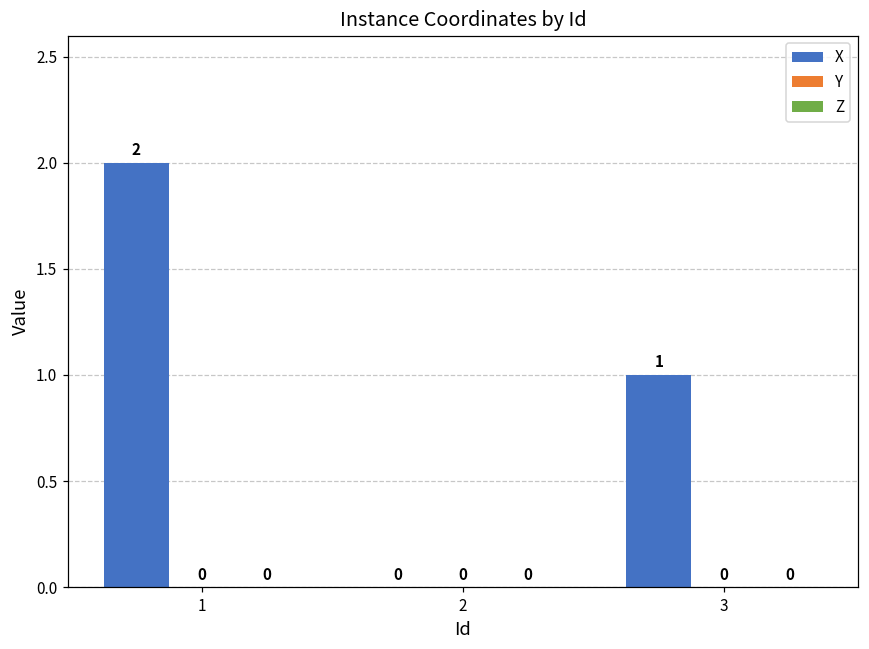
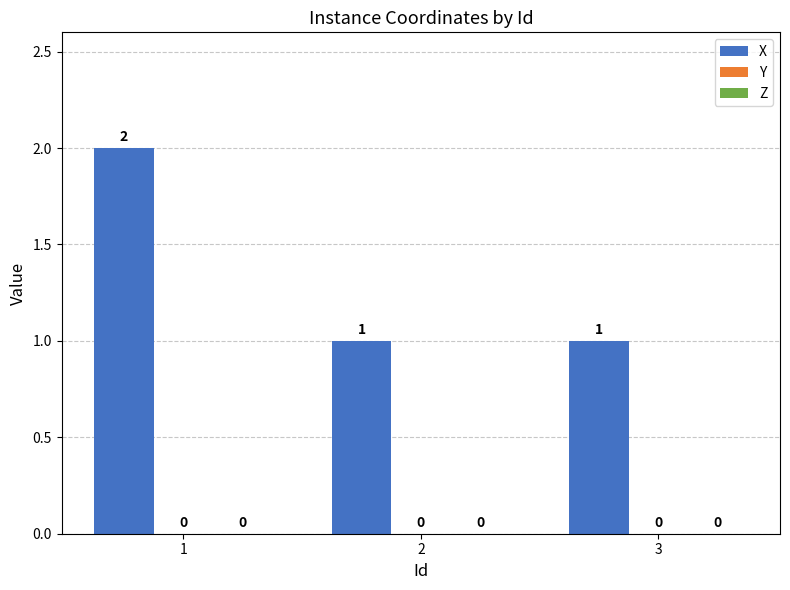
  {
    "X": {
      "1": 2,
-     "2": 0,
+     "2": 1,
      "3": 1
    },
    "Y": {
      "1": 0,
      "2": 0,
      "3": 0
    },
    "Z": {
      "1": 0,
      "2": 0,
      "3": 0
    }
  }
